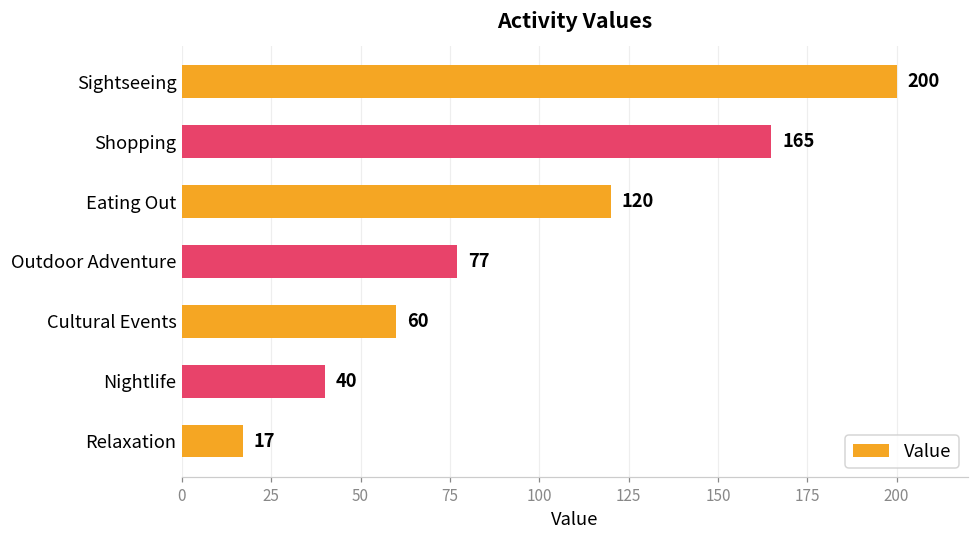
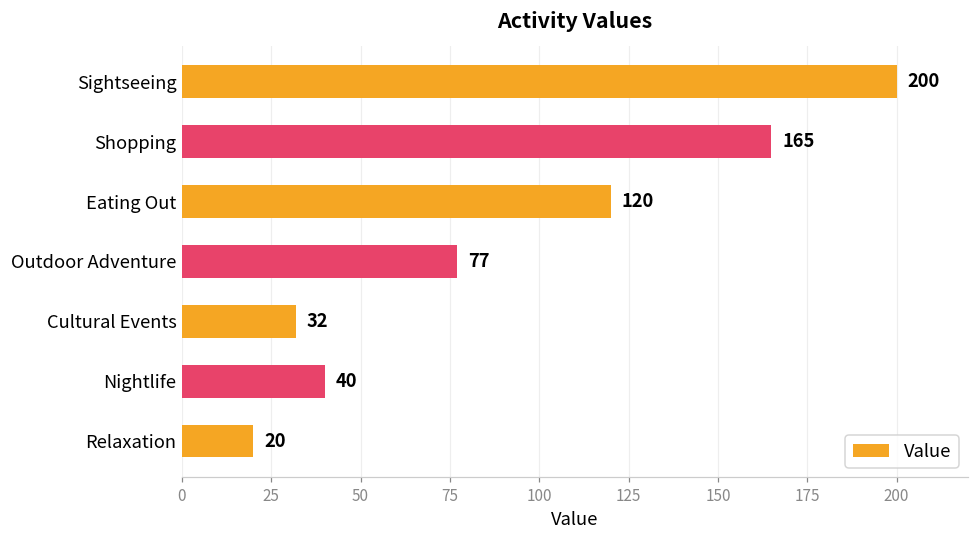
  {
    "Sightseeing": 200,
    "Shopping": 165,
    "Eating Out": 120,
    "Outdoor Adventure": 77,
-   "Cultural Events": 60,
+   "Cultural Events": 32,
    "Nightlife": 40,
-   "Relaxation": 17
+   "Relaxation": 20
  }
